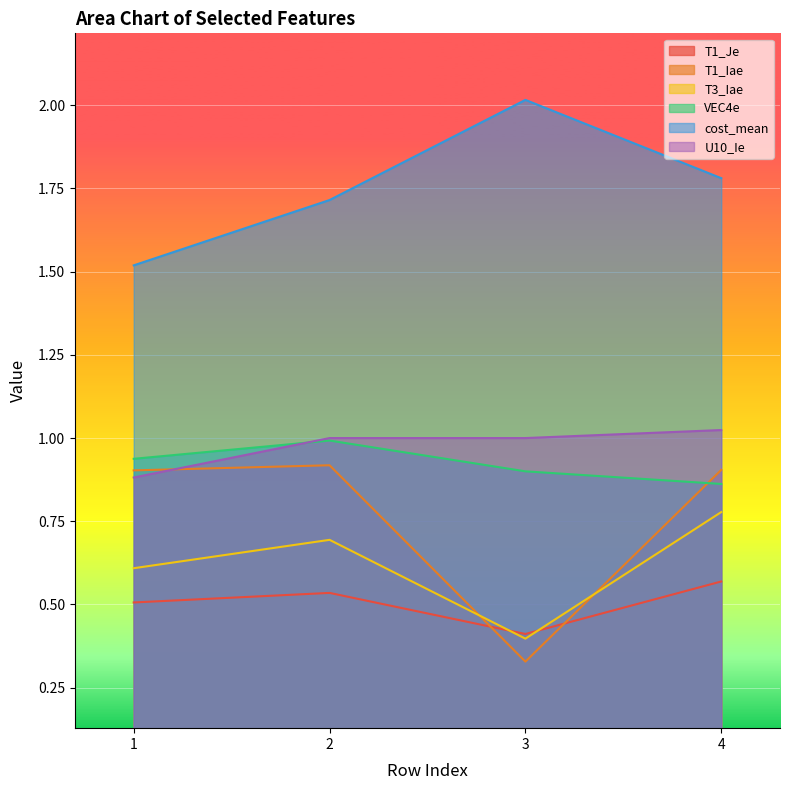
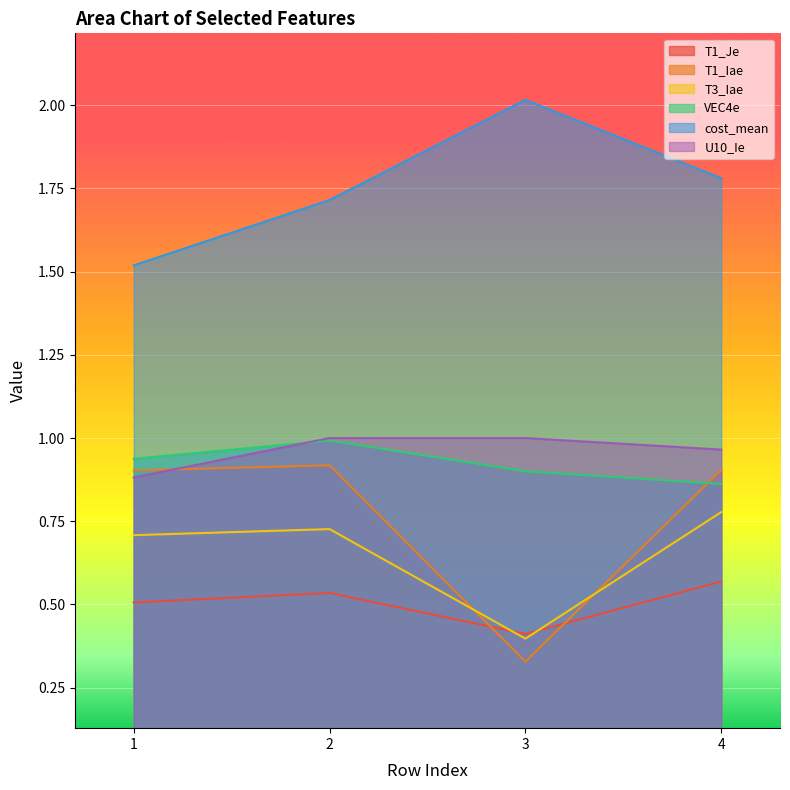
  {
    "T3_Iae": {
-     "1": 0.61,
-     "2": 0.69,
+     "1": 0.71,
+     "2": 0.73,
      "3": 0.40,
      "4": 0.78
    },
    "VEC4e": {
      "1": 0.94,
      "3": 0.90,
      "4": 0.86
    },
    "cost_mean": {
      "1": 1.52,
      "2": 1.72,
      "3": 2.02,
      "4": 1.78
    },
    "U10_Ie": {
      "1": 0.88,
      "3": 1.00,
-     "4": 1.02
+     "4": 0.97
    }
  }
